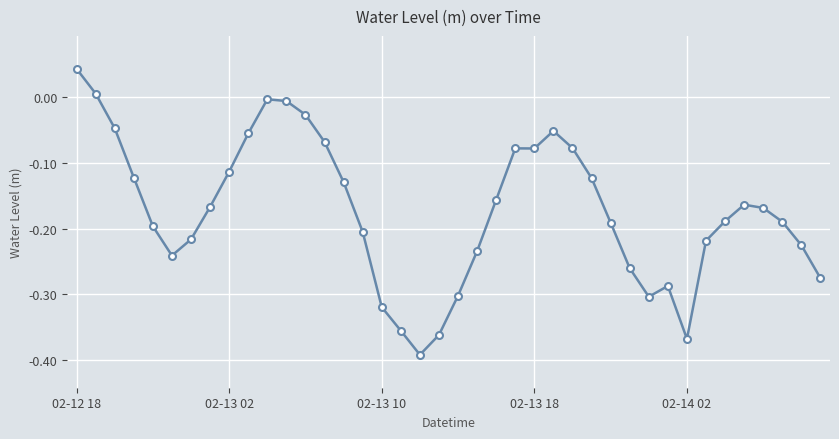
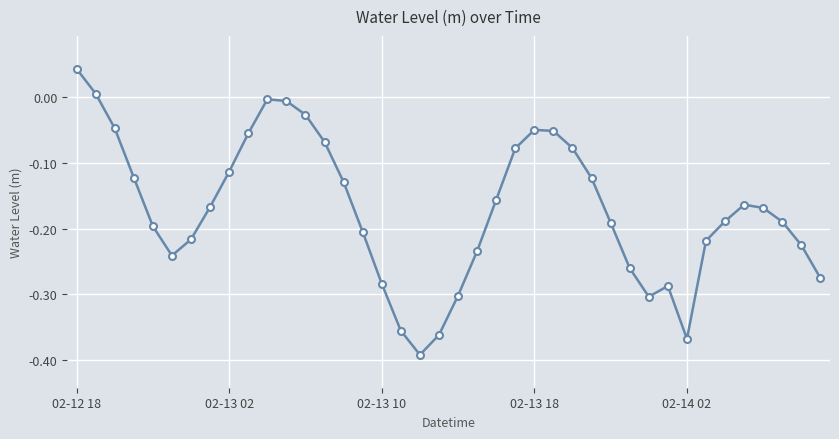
  {
    "02-12 18": 0.04,
    "02-13 02": -0.11,
-   "02-13 10": -0.32,
-   "02-13 18": -0.08,
+   "02-13 10": -0.28,
+   "02-13 18": -0.05,
    "02-14 02": -0.37
  }
